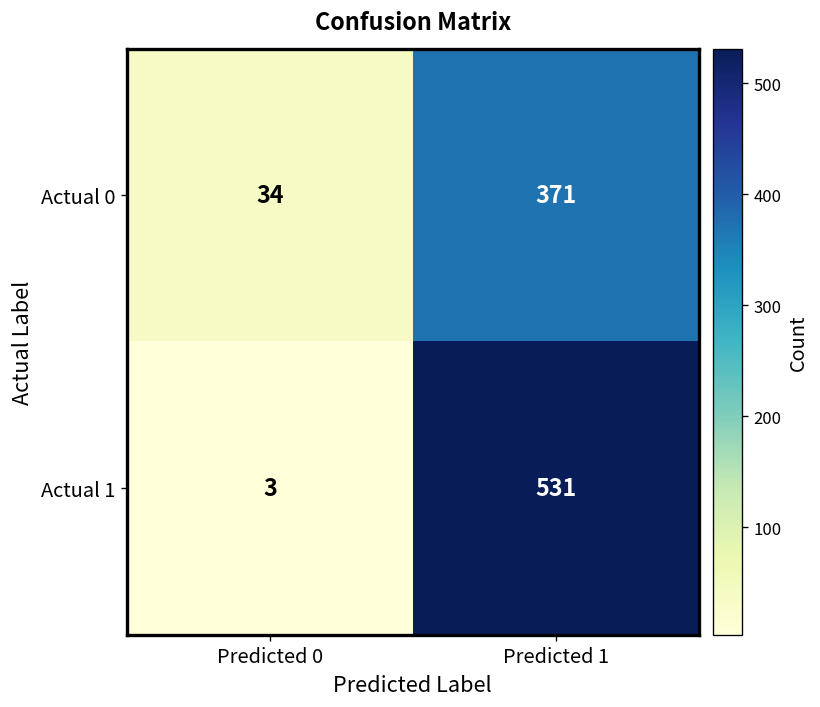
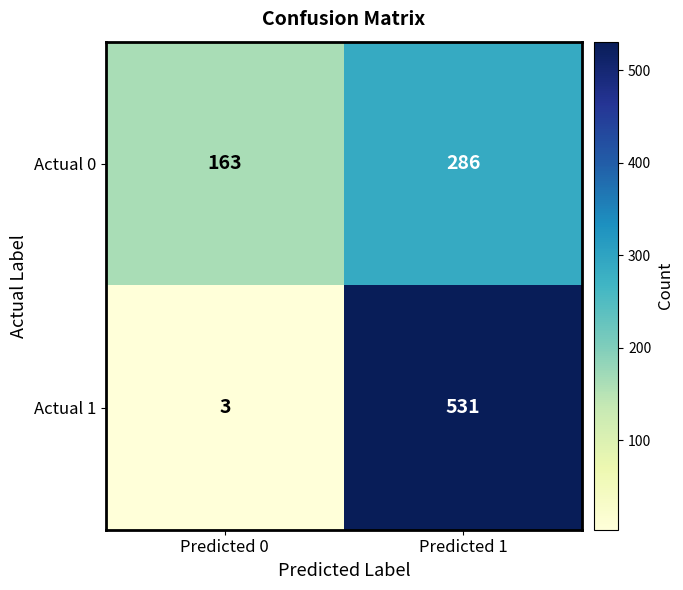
  {
    "Actual 0": {
-     "Predicted 0": 34,
-     "Predicted 1": 371
+     "Predicted 0": 163,
+     "Predicted 1": 286
    },
    "Actual 1": {
      "Predicted 0": 3,
      "Predicted 1": 531
    }
  }
